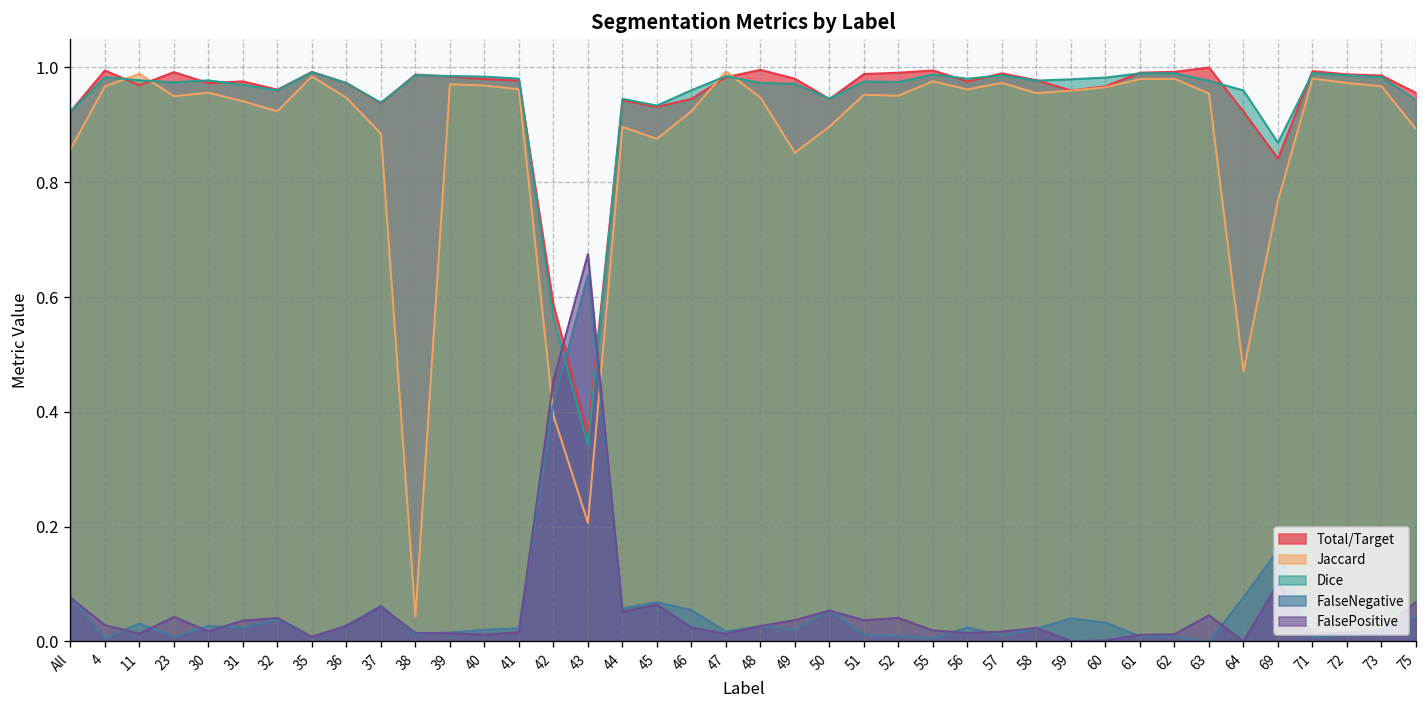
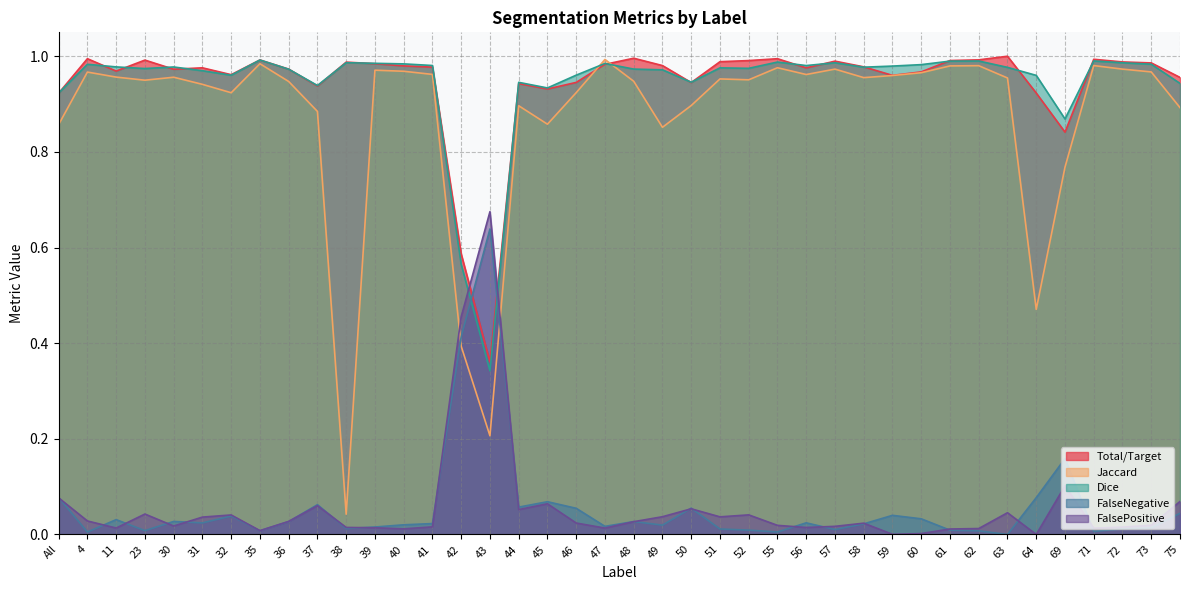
  {
    "Total/Target": {
      "4": 0.99,
      "11": 0.97,
      "23": 0.99,
      "31": 0.98,
      "42": 0.59,
      "43": 0.36,
      "46": 0.95,
      "48": 1.00,
      "49": 0.98,
      "51": 0.99,
      "52": 0.99,
      "55": 0.99,
      "63": 1.00,
      "64": 0.92,
      "69": 0.84,
      "75": 0.96
    },
    "Jaccard": {
      "All": 0.86,
      "4": 0.97,
-     "11": 0.99,
+     "11": 0.96,
      "23": 0.95,
      "30": 0.96,
      "31": 0.94,
      "32": 0.92,
      "35": 0.98,
      "36": 0.95,
      "37": 0.88,
      "38": 0.04,
      "39": 0.97,
      "40": 0.97,
      "41": 0.96,
      "42": 0.39,
      "43": 0.21,
      "44": 0.90,
-     "45": 0.88,
+     "45": 0.86,
      "46": 0.92,
      "47": 0.99,
      "48": 0.95,
      "49": 0.85,
      "50": 0.90,
      "51": 0.95,
      "52": 0.95,
      "55": 0.98,
      "56": 0.96,
      "57": 0.97,
      "58": 0.96,
      "61": 0.98,
      "62": 0.98,
      "63": 0.95,
      "64": 0.47,
      "69": 0.77,
      "71": 0.98,
      "72": 0.97,
      "73": 0.97,
      "75": 0.89
    }
  }
